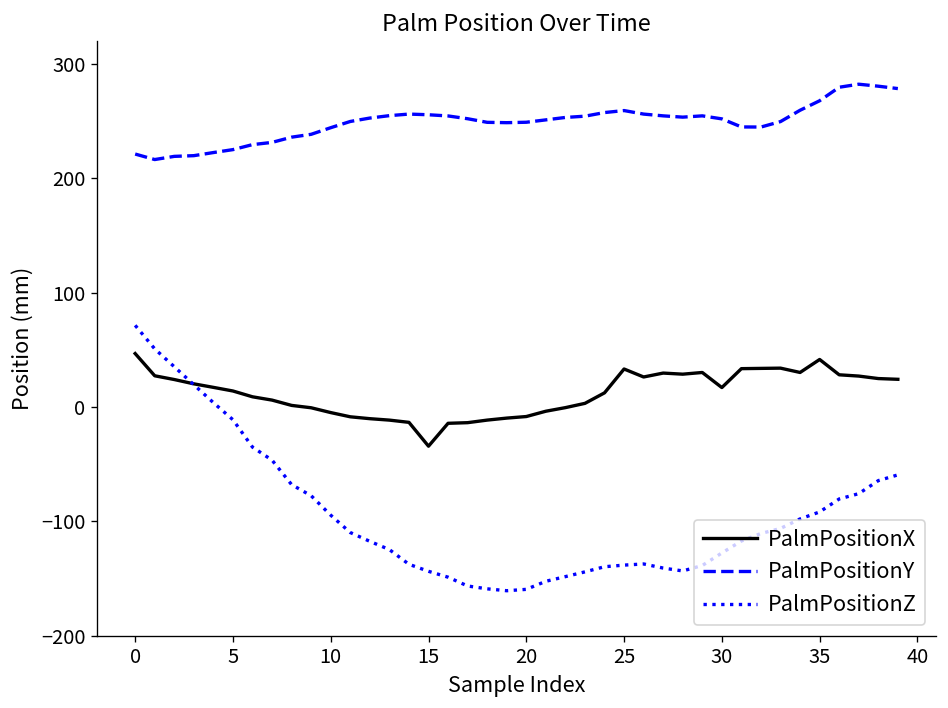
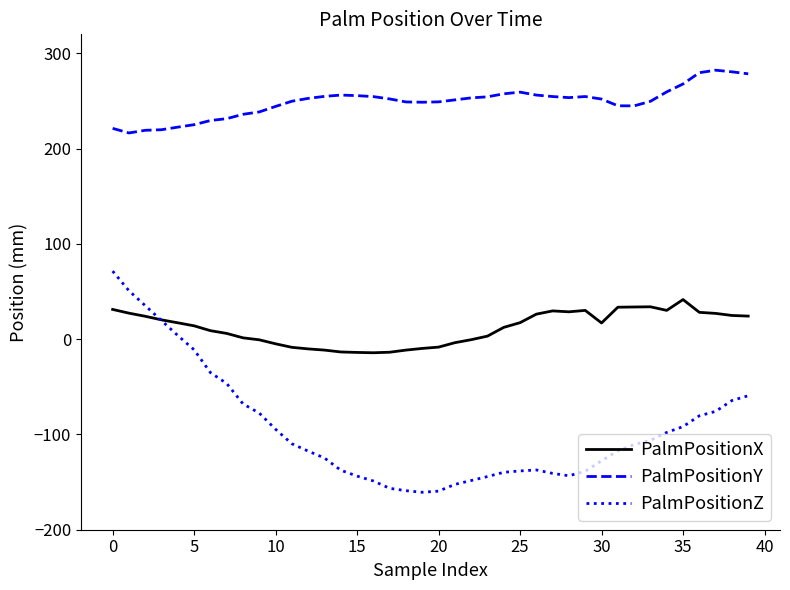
  {
    "PalmPositionX": {
-     "0": 50,
+     "0": 30,
      "5": 10,
      "10": 0,
-     "15": -30,
+     "15": -10,
      "20": -10,
-     "25": 30,
+     "25": 20,
      "30": 20,
      "35": 40
    }
  }
